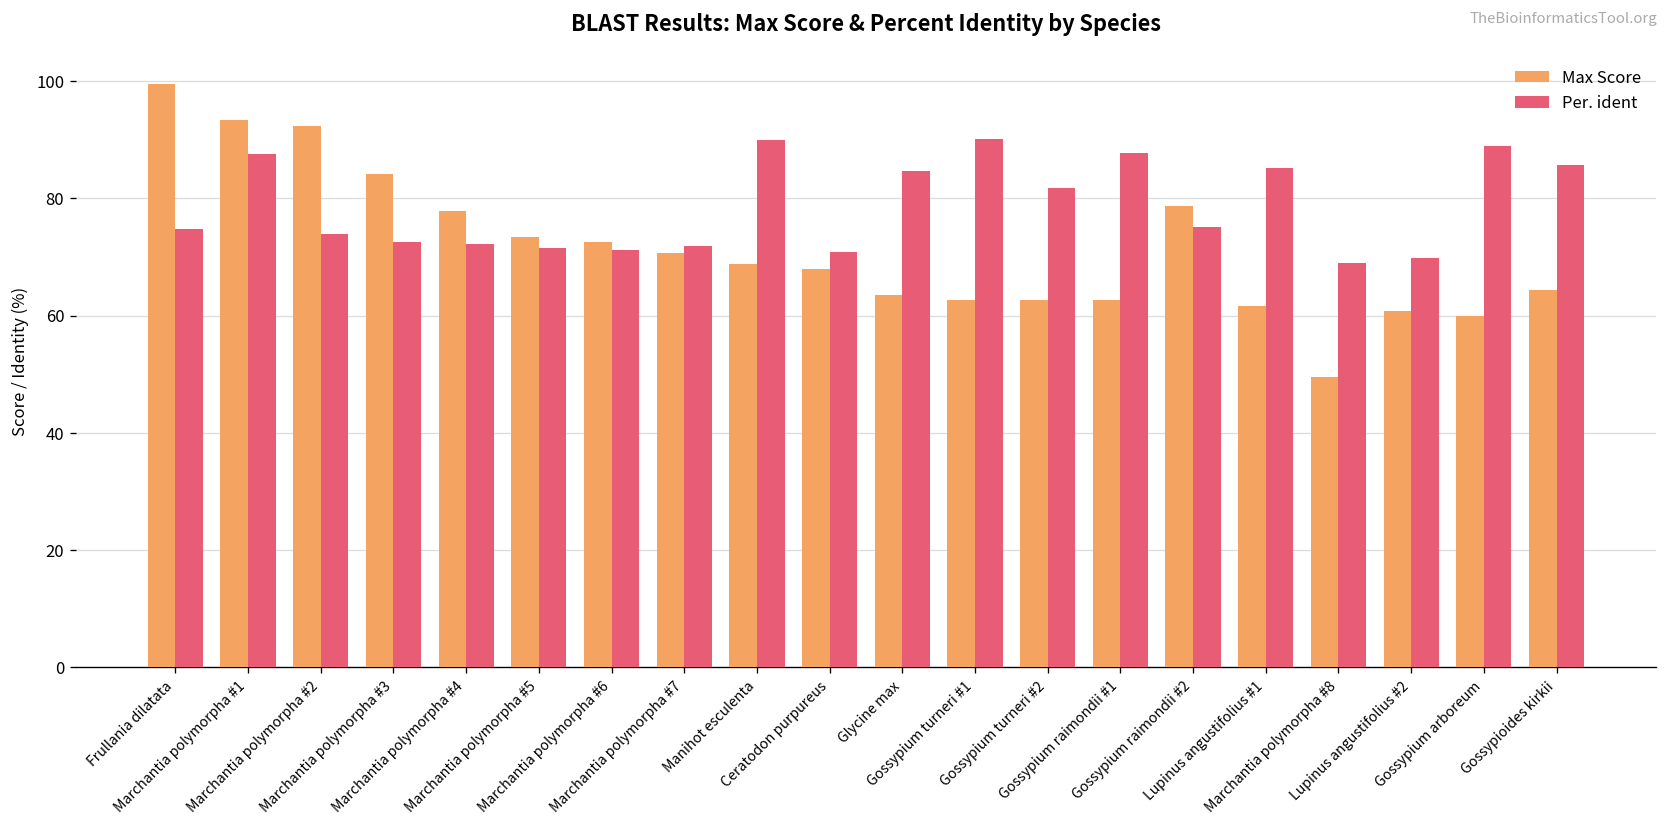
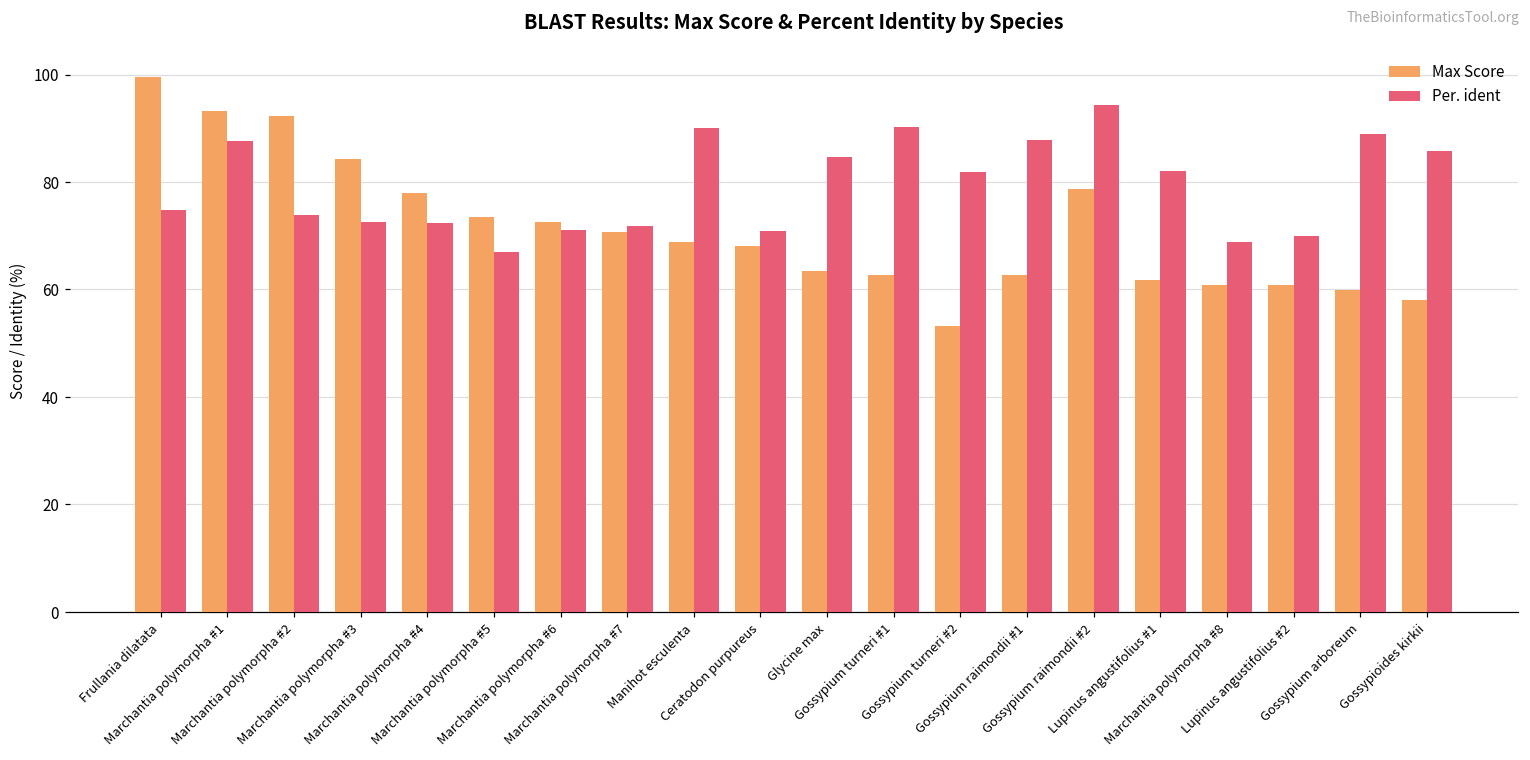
  {
    "Max Score": {
      "Frullania dilatata": 100,
      "Marchantia polymorpha #1": 93,
      "Marchantia polymorpha #2": 92,
      "Marchantia polymorpha #3": 84,
      "Marchantia polymorpha #4": 78,
      "Marchantia polymorpha #5": 73,
      "Marchantia polymorpha #6": 73,
      "Marchantia polymorpha #7": 71,
      "Manihot esculenta": 69,
      "Ceratodon purpureus": 68,
      "Glycine max": 64,
      "Gossypium turneri #1": 63,
-     "Gossypium turneri #2": 63,
+     "Gossypium turneri #2": 53,
      "Gossypium raimondii #1": 63,
      "Gossypium raimondii #2": 79,
      "Lupinus angustifolius #1": 62,
-     "Marchantia polymorpha #8": 50,
+     "Marchantia polymorpha #8": 61,
      "Lupinus angustifolius #2": 61,
      "Gossypium arboreum": 60,
-     "Gossypioides kirkii": 64
+     "Gossypioides kirkii": 58
    },
    "Per. ident": {
      "Frullania dilatata": 75,
      "Marchantia polymorpha #1": 88,
      "Marchantia polymorpha #2": 74,
      "Marchantia polymorpha #3": 73,
      "Marchantia polymorpha #4": 72,
-     "Marchantia polymorpha #5": 72,
+     "Marchantia polymorpha #5": 67,
      "Marchantia polymorpha #6": 71,
      "Marchantia polymorpha #7": 72,
      "Manihot esculenta": 90,
      "Ceratodon purpureus": 71,
      "Glycine max": 85,
      "Gossypium turneri #1": 90,
      "Gossypium turneri #2": 82,
      "Gossypium raimondii #1": 88,
-     "Gossypium raimondii #2": 75,
-     "Lupinus angustifolius #1": 85,
+     "Gossypium raimondii #2": 94,
+     "Lupinus angustifolius #1": 82,
      "Marchantia polymorpha #8": 69,
      "Lupinus angustifolius #2": 70,
      "Gossypium arboreum": 89,
      "Gossypioides kirkii": 86
    }
  }
